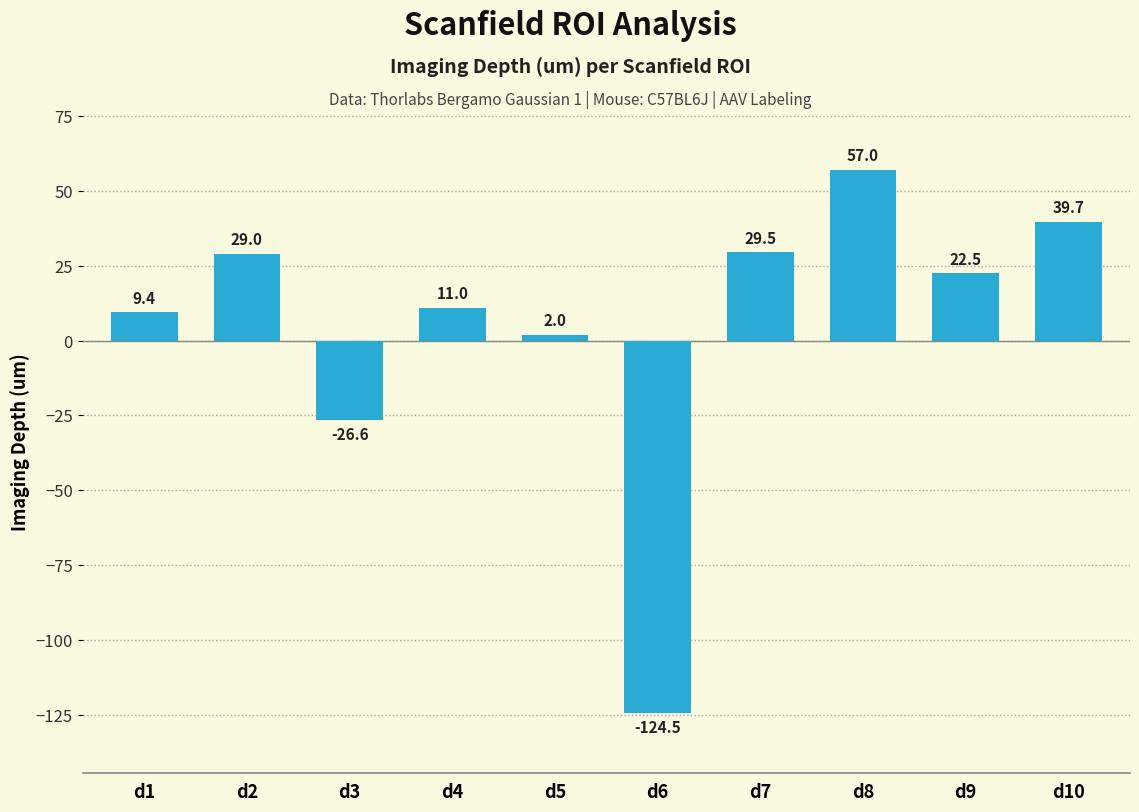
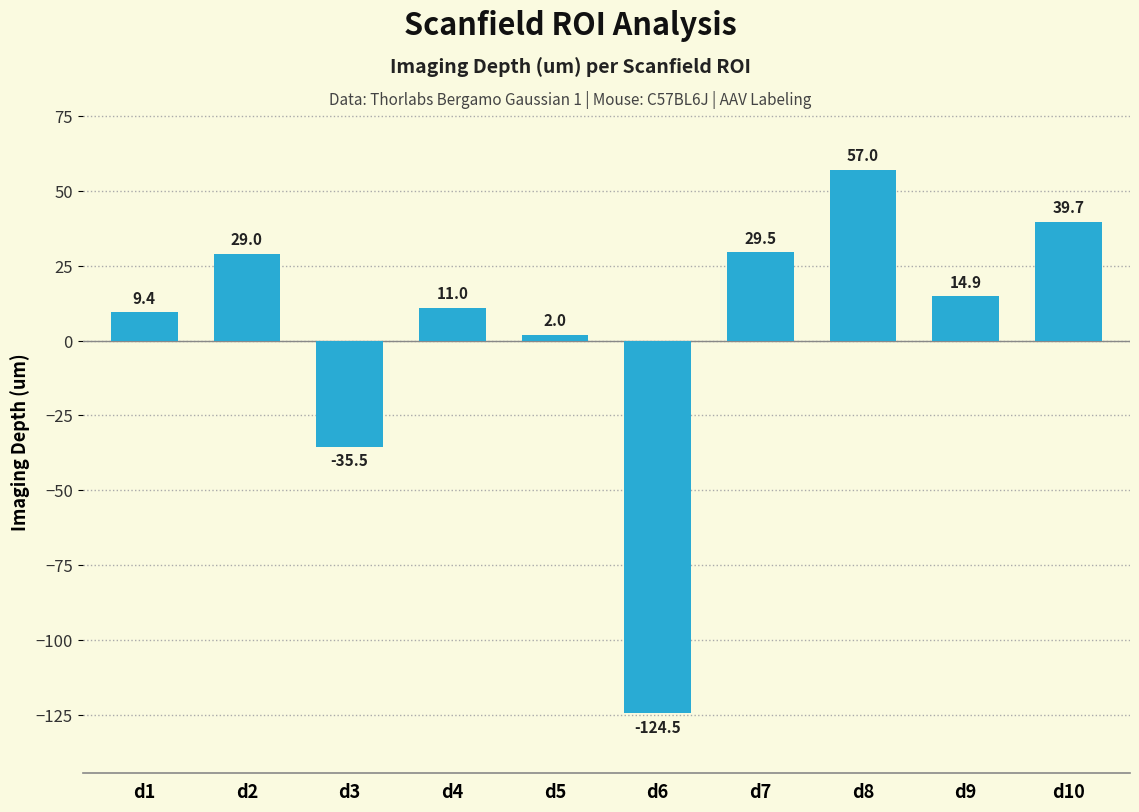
  {
    "d1": 9.4,
    "d2": 29.0,
-   "d3": -26.6,
+   "d3": -35.5,
    "d4": 11.0,
    "d5": 2.0,
    "d6": -124.5,
    "d7": 29.5,
    "d8": 57.0,
-   "d9": 22.5,
+   "d9": 14.9,
    "d10": 39.7
  }
